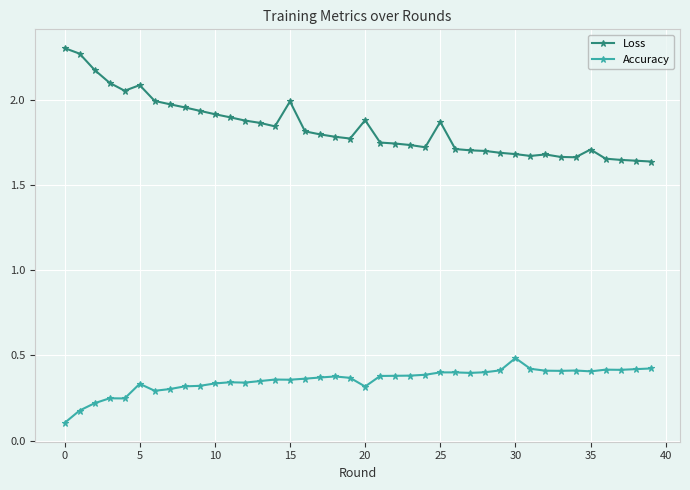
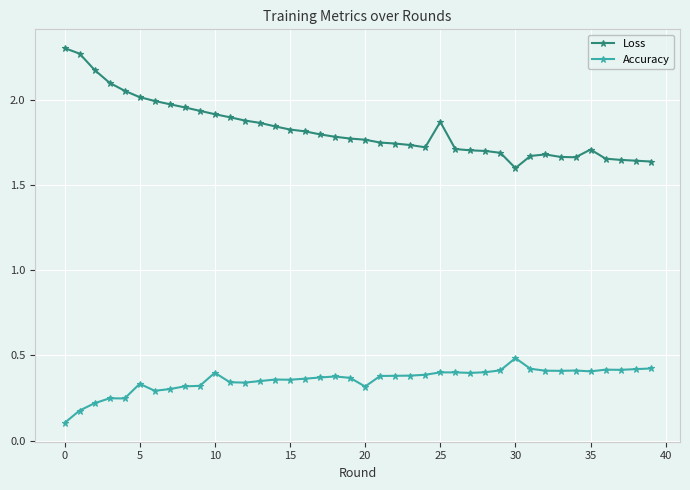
  {
    "Loss": {
      "0": 2.30,
-     "5": 2.09,
+     "5": 2.02,
      "10": 1.92,
-     "15": 1.99,
-     "20": 1.88,
+     "15": 1.83,
+     "20": 1.77,
      "25": 1.87,
-     "30": 1.68,
+     "30": 1.60,
      "35": 1.71
    },
    "Accuracy": {
      "0": 0.10,
      "5": 0.33,
-     "10": 0.34,
+     "10": 0.40,
      "15": 0.36,
      "20": 0.32,
      "25": 0.40,
      "30": 0.48,
      "35": 0.41
    }
  }
